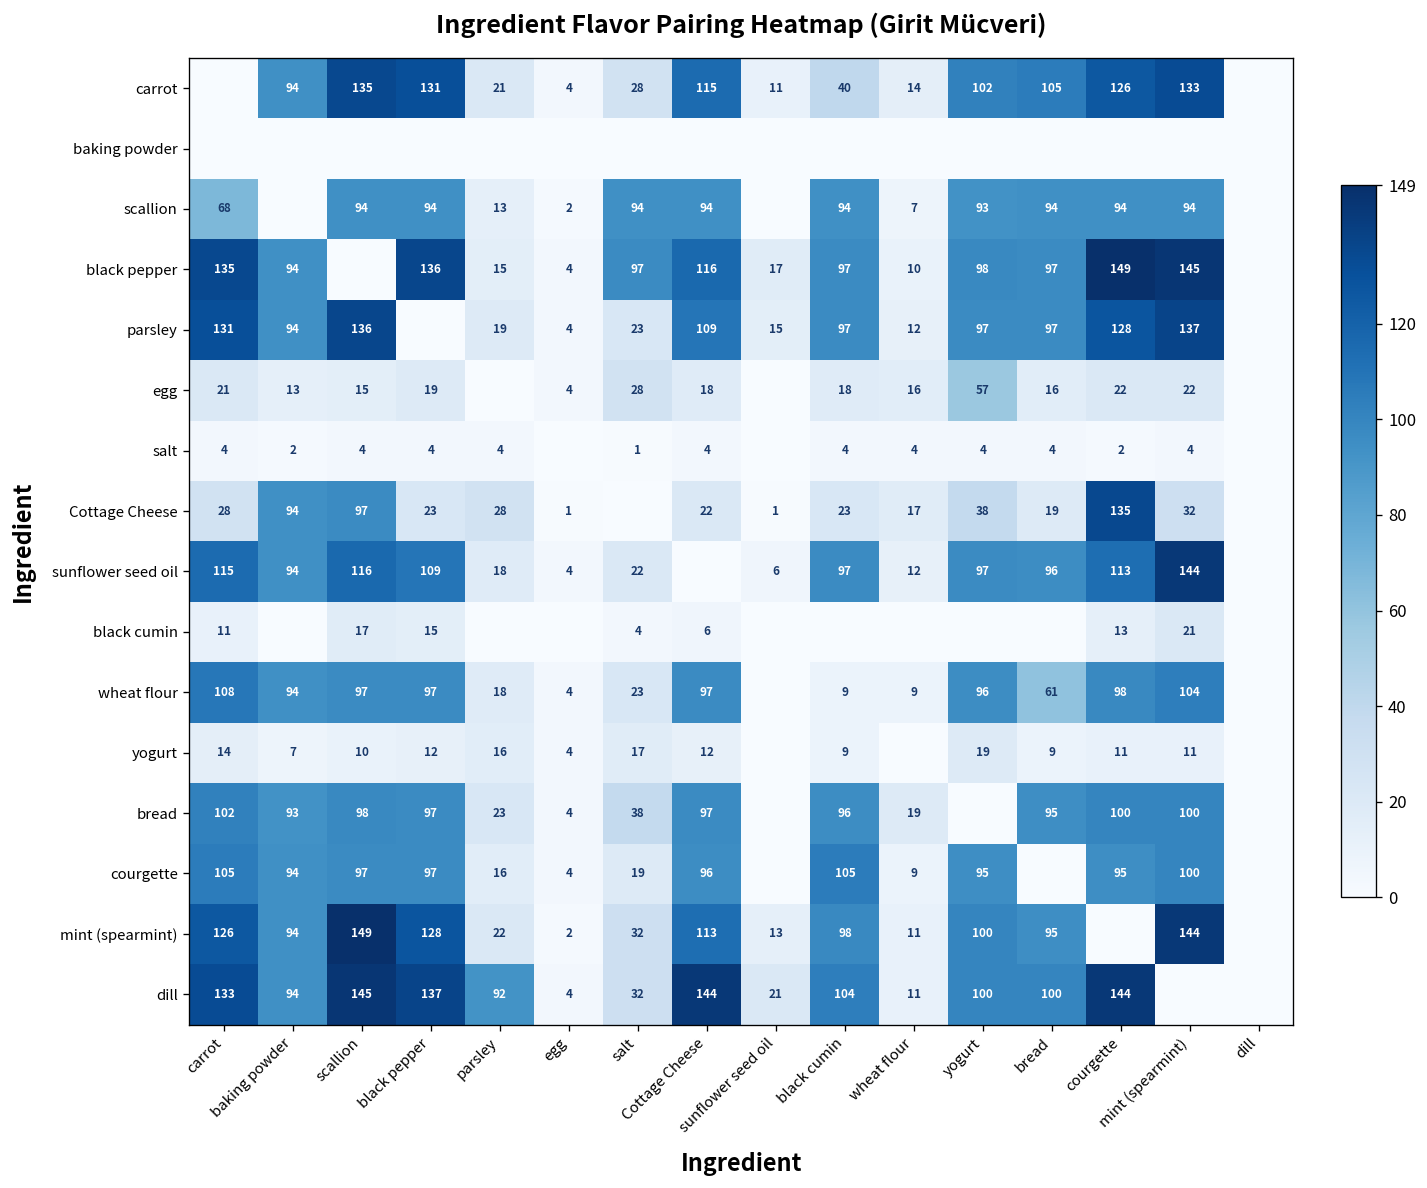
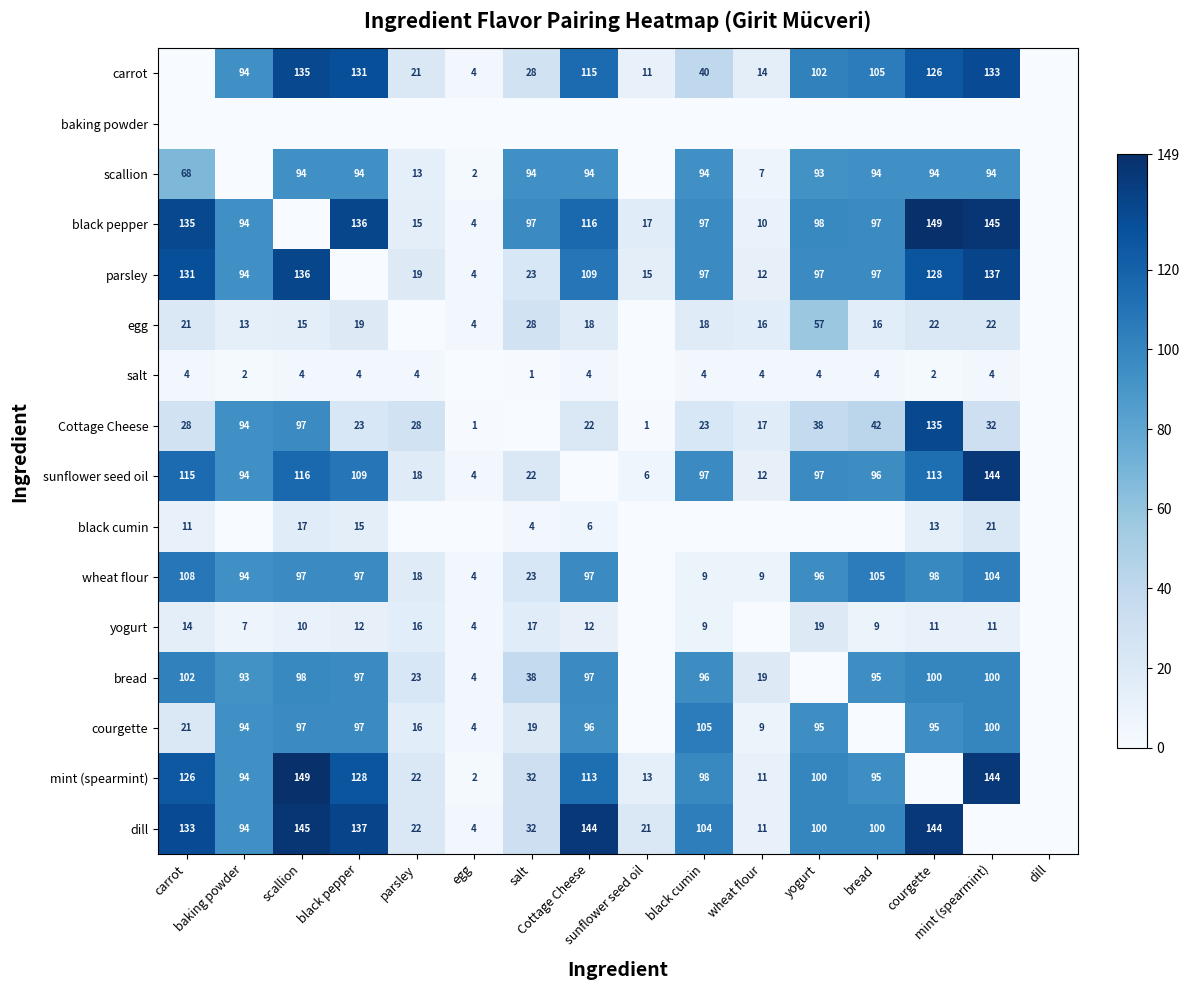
  {
    "carrot": {
      "baking powder": 94,
      "scallion": 135,
      "black pepper": 131,
      "parsley": 21,
      "egg": 4,
      "salt": 28,
      "Cottage Cheese": 115,
      "sunflower seed oil": 11,
      "black cumin": 40,
      "wheat flour": 14,
      "yogurt": 102,
      "bread": 105,
      "courgette": 126,
      "mint (spearmint)": 133
    },
    "scallion": {
      "carrot": 68,
      "scallion": 94,
      "black pepper": 94,
      "parsley": 13,
      "egg": 2,
      "salt": 94,
      "Cottage Cheese": 94,
      "black cumin": 94,
      "wheat flour": 7,
      "yogurt": 93,
      "bread": 94,
      "courgette": 94,
      "mint (spearmint)": 94
    },
    "black pepper": {
      "carrot": 135,
      "baking powder": 94,
      "black pepper": 136,
      "parsley": 15,
      "egg": 4,
      "salt": 97,
      "Cottage Cheese": 116,
      "sunflower seed oil": 17,
      "black cumin": 97,
      "wheat flour": 10,
      "yogurt": 98,
      "bread": 97,
      "courgette": 149,
      "mint (spearmint)": 145
    },
    "parsley": {
      "carrot": 131,
      "baking powder": 94,
      "scallion": 136,
      "parsley": 19,
      "egg": 4,
      "salt": 23,
      "Cottage Cheese": 109,
      "sunflower seed oil": 15,
      "black cumin": 97,
      "wheat flour": 12,
      "yogurt": 97,
      "bread": 97,
      "courgette": 128,
      "mint (spearmint)": 137
    },
    "egg": {
      "carrot": 21,
      "baking powder": 13,
      "scallion": 15,
      "black pepper": 19,
      "egg": 4,
      "salt": 28,
      "Cottage Cheese": 18,
      "black cumin": 18,
      "wheat flour": 16,
      "yogurt": 57,
      "bread": 16,
      "courgette": 22,
      "mint (spearmint)": 22
    },
    "salt": {
      "carrot": 4,
      "baking powder": 2,
      "scallion": 4,
      "black pepper": 4,
      "parsley": 4,
      "salt": 1,
      "Cottage Cheese": 4,
      "black cumin": 4,
      "wheat flour": 4,
      "yogurt": 4,
      "bread": 4,
      "courgette": 2,
      "mint (spearmint)": 4
    },
    "Cottage Cheese": {
      "carrot": 28,
      "baking powder": 94,
      "scallion": 97,
      "black pepper": 23,
      "parsley": 28,
      "egg": 1,
      "Cottage Cheese": 22,
      "sunflower seed oil": 1,
      "black cumin": 23,
      "wheat flour": 17,
      "yogurt": 38,
-     "bread": 19,
+     "bread": 42,
      "courgette": 135,
      "mint (spearmint)": 32
    },
    "sunflower seed oil": {
      "carrot": 115,
      "baking powder": 94,
      "scallion": 116,
      "black pepper": 109,
      "parsley": 18,
      "egg": 4,
      "salt": 22,
      "sunflower seed oil": 6,
      "black cumin": 97,
      "wheat flour": 12,
      "yogurt": 97,
      "bread": 96,
      "courgette": 113,
      "mint (spearmint)": 144
    },
    "black cumin": {
      "carrot": 11,
      "scallion": 17,
      "black pepper": 15,
      "salt": 4,
      "Cottage Cheese": 6,
      "courgette": 13,
      "mint (spearmint)": 21
    },
    "wheat flour": {
      "carrot": 108,
      "baking powder": 94,
      "scallion": 97,
      "black pepper": 97,
      "parsley": 18,
      "egg": 4,
      "salt": 23,
      "Cottage Cheese": 97,
      "black cumin": 9,
      "wheat flour": 9,
      "yogurt": 96,
-     "bread": 61,
+     "bread": 105,
      "courgette": 98,
      "mint (spearmint)": 104
    },
    "yogurt": {
      "carrot": 14,
      "baking powder": 7,
      "scallion": 10,
      "black pepper": 12,
      "parsley": 16,
      "egg": 4,
      "salt": 17,
      "Cottage Cheese": 12,
      "black cumin": 9,
      "yogurt": 19,
      "bread": 9,
      "courgette": 11,
      "mint (spearmint)": 11
    },
    "bread": {
      "carrot": 102,
      "baking powder": 93,
      "scallion": 98,
      "black pepper": 97,
      "parsley": 23,
      "egg": 4,
      "salt": 38,
      "Cottage Cheese": 97,
      "black cumin": 96,
      "wheat flour": 19,
      "bread": 95,
      "courgette": 100,
      "mint (spearmint)": 100
    },
    "courgette": {
-     "carrot": 105,
+     "carrot": 21,
      "baking powder": 94,
      "scallion": 97,
      "black pepper": 97,
      "parsley": 16,
      "egg": 4,
      "salt": 19,
      "Cottage Cheese": 96,
      "black cumin": 105,
      "wheat flour": 9,
      "yogurt": 95,
      "courgette": 95,
      "mint (spearmint)": 100
    },
    "mint (spearmint)": {
      "carrot": 126,
      "baking powder": 94,
      "scallion": 149,
      "black pepper": 128,
      "parsley": 22,
      "egg": 2,
      "salt": 32,
      "Cottage Cheese": 113,
      "sunflower seed oil": 13,
      "black cumin": 98,
      "wheat flour": 11,
      "yogurt": 100,
      "bread": 95,
      "mint (spearmint)": 144
    },
    "dill": {
      "carrot": 133,
      "baking powder": 94,
      "scallion": 145,
      "black pepper": 137,
-     "parsley": 92,
+     "parsley": 22,
      "egg": 4,
      "salt": 32,
      "Cottage Cheese": 144,
      "sunflower seed oil": 21,
      "black cumin": 104,
      "wheat flour": 11,
      "yogurt": 100,
      "bread": 100,
      "courgette": 144
    }
  }
